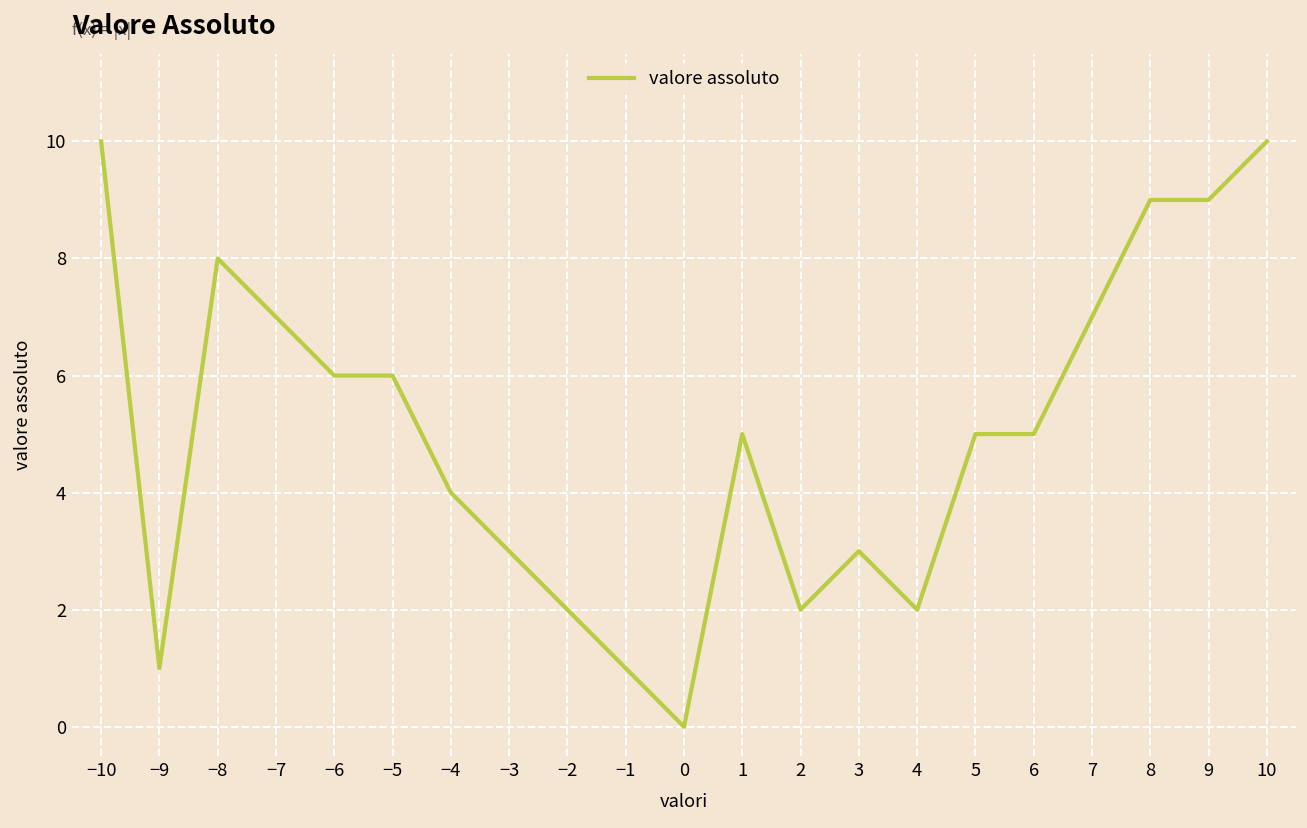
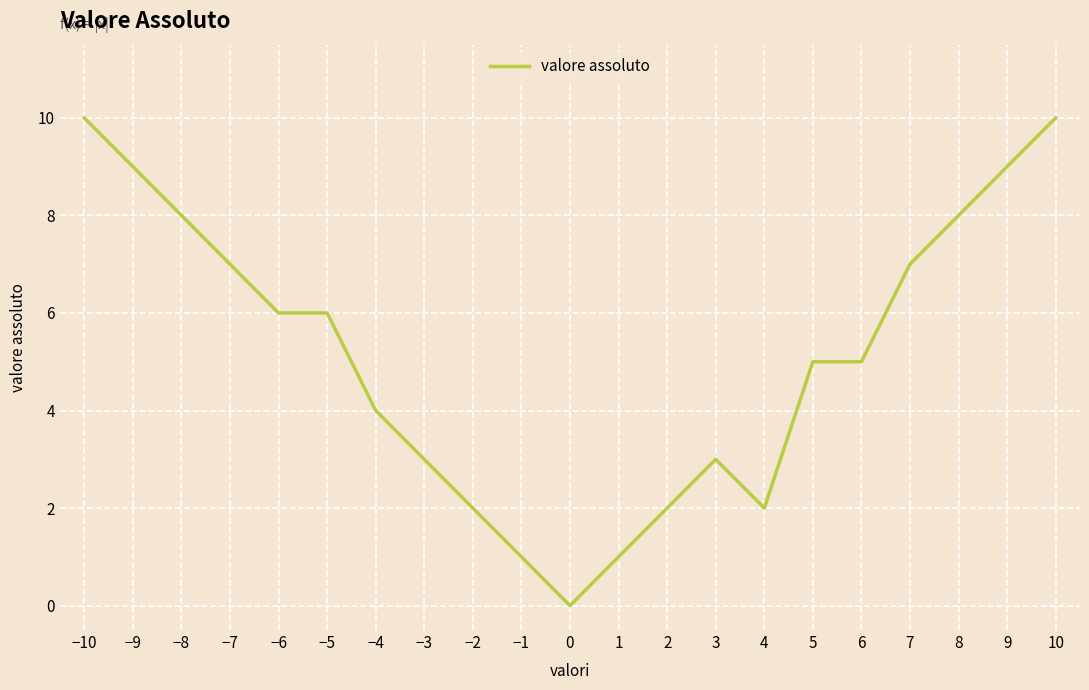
  {
    "−10": 10,
-   "−9": 1,
+   "−9": 9,
    "−8": 8,
    "−7": 7,
    "−6": 6,
    "−5": 6,
    "−4": 4,
    "−3": 3,
    "−2": 2,
    "−1": 1,
    "0": 0,
-   "1": 5,
+   "1": 1,
    "2": 2,
    "3": 3,
    "4": 2,
    "5": 5,
    "6": 5,
    "7": 7,
-   "8": 9,
+   "8": 8,
    "9": 9,
    "10": 10
  }
